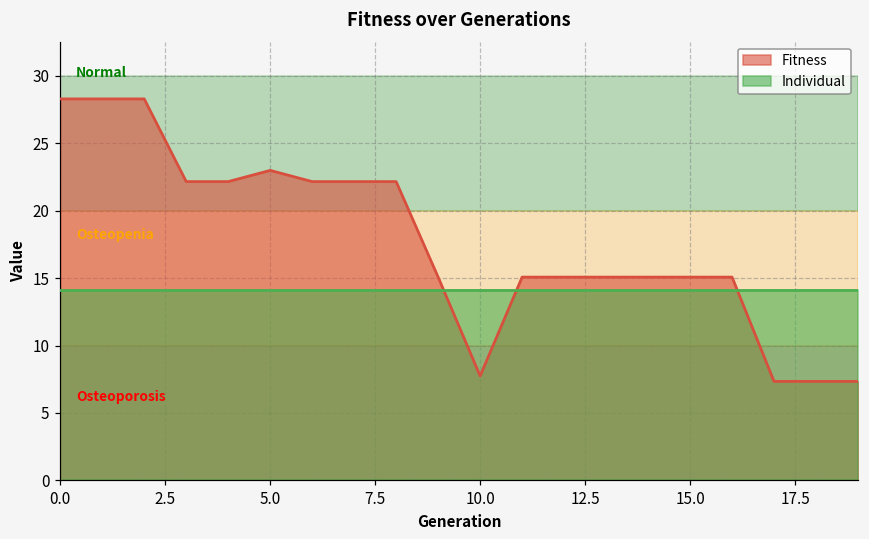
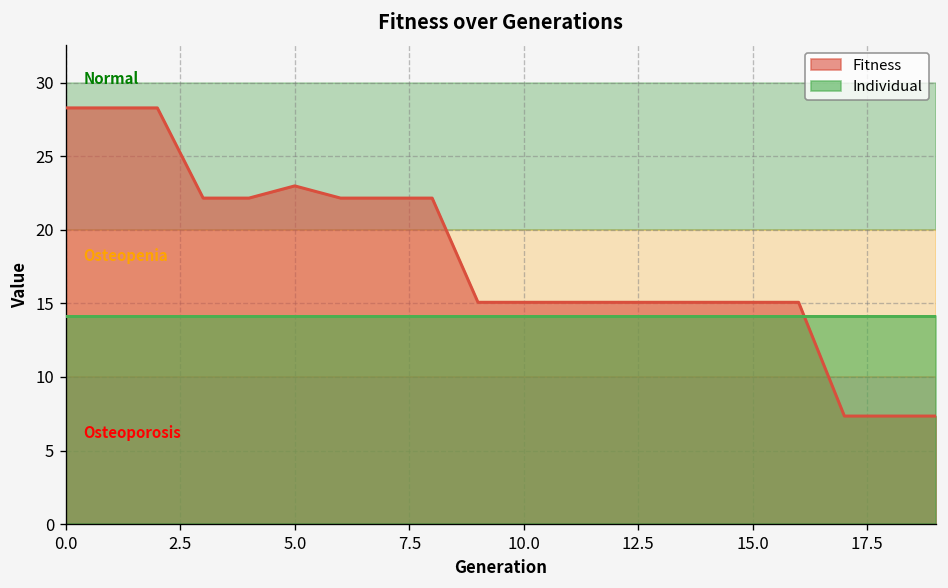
  {
    "Fitness": {
      "0.0": 28.3,
      "5.0": 23.0,
-     "10.0": 7.7,
+     "10.0": 15.1,
      "15.0": 15.1
    },
    "Individual": {
      "0.0": 14.1,
      "5.0": 14.1,
      "10.0": 14.1,
      "15.0": 14.1
    }
  }
